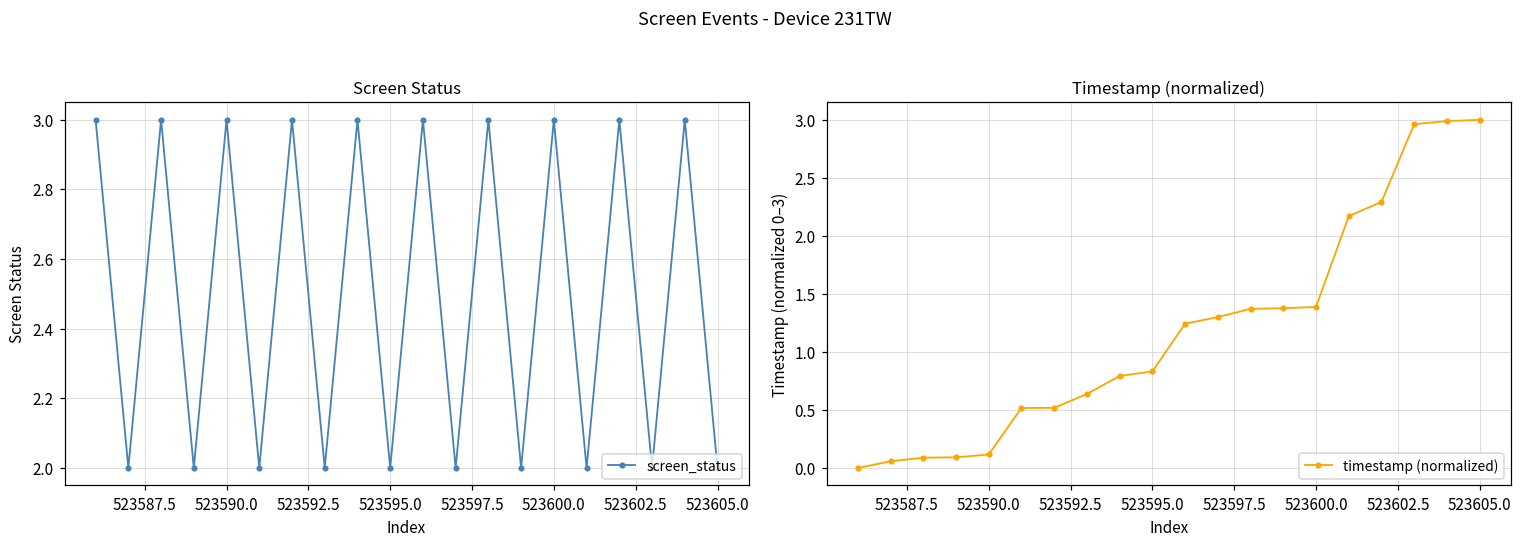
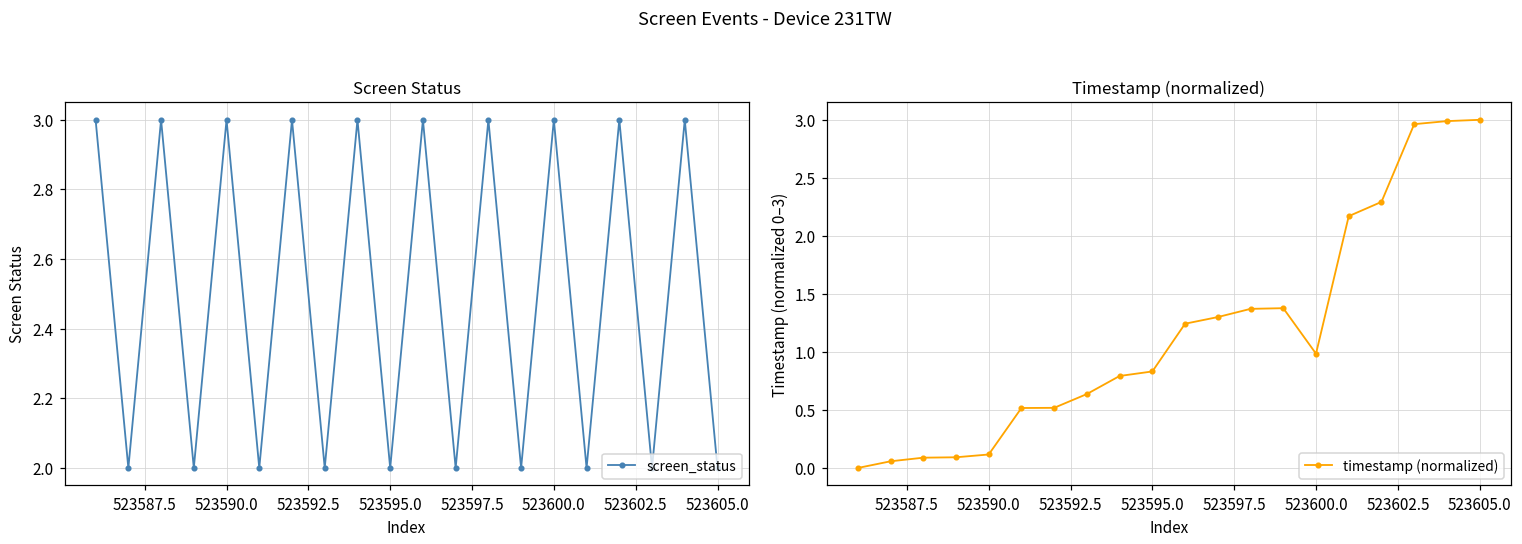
  {
    "Screen Status": {
      "523590.0": 3.00,
      "523595.0": 2.00,
      "523600.0": 3.00
    },
    "Timestamp (normalized)": {
      "523590.0": 0.12,
      "523595.0": 0.83,
-     "523600.0": 1.39,
+     "523600.0": 0.98,
      "523605.0": 3.00
    }
  }
